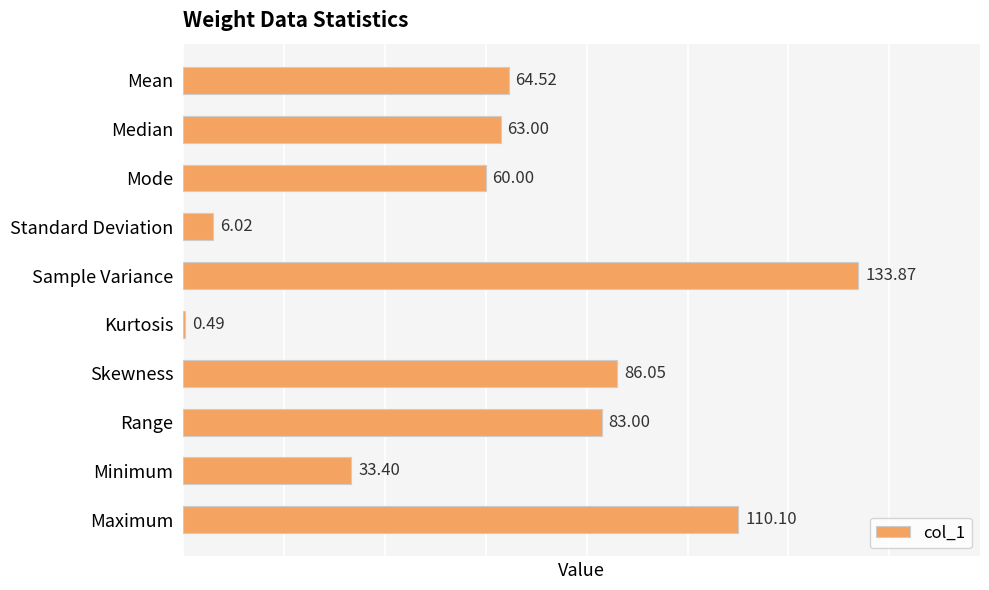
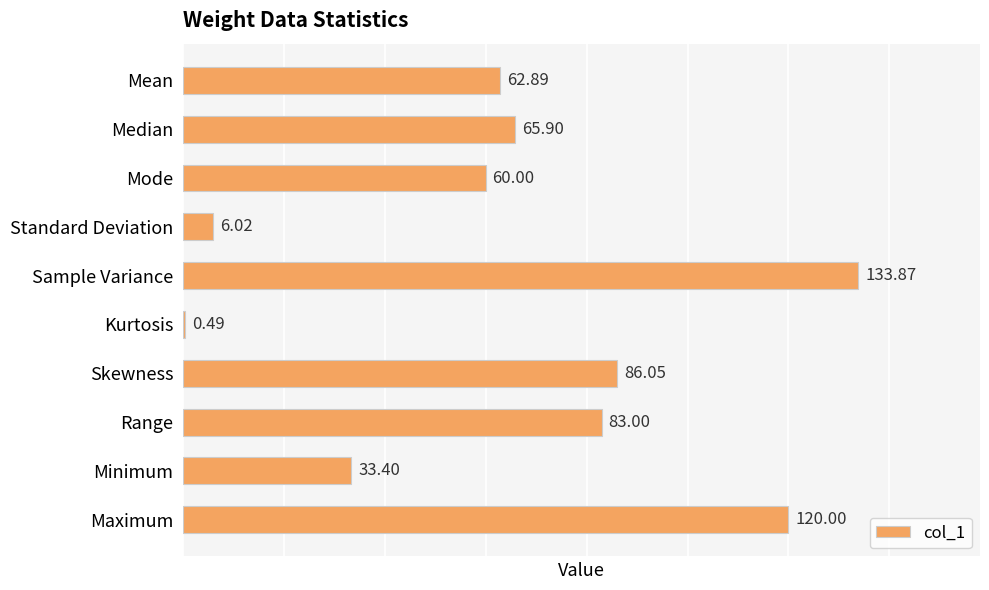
  {
-   "Mean": 64.52,
-   "Median": 63.00,
+   "Mean": 62.89,
+   "Median": 65.90,
    "Mode": 60.00,
    "Standard Deviation": 6.02,
    "Sample Variance": 133.87,
    "Kurtosis": 0.49,
    "Skewness": 86.05,
    "Range": 83.00,
    "Minimum": 33.40,
-   "Maximum": 110.10
+   "Maximum": 120.00
  }
